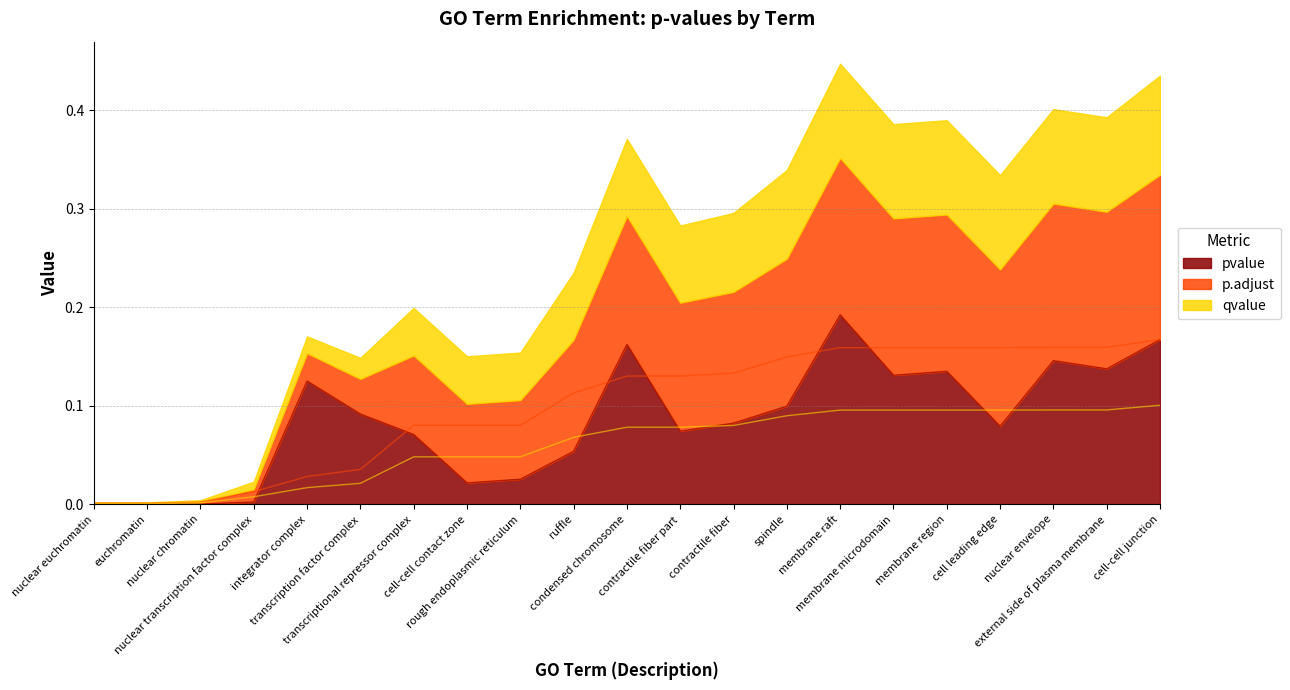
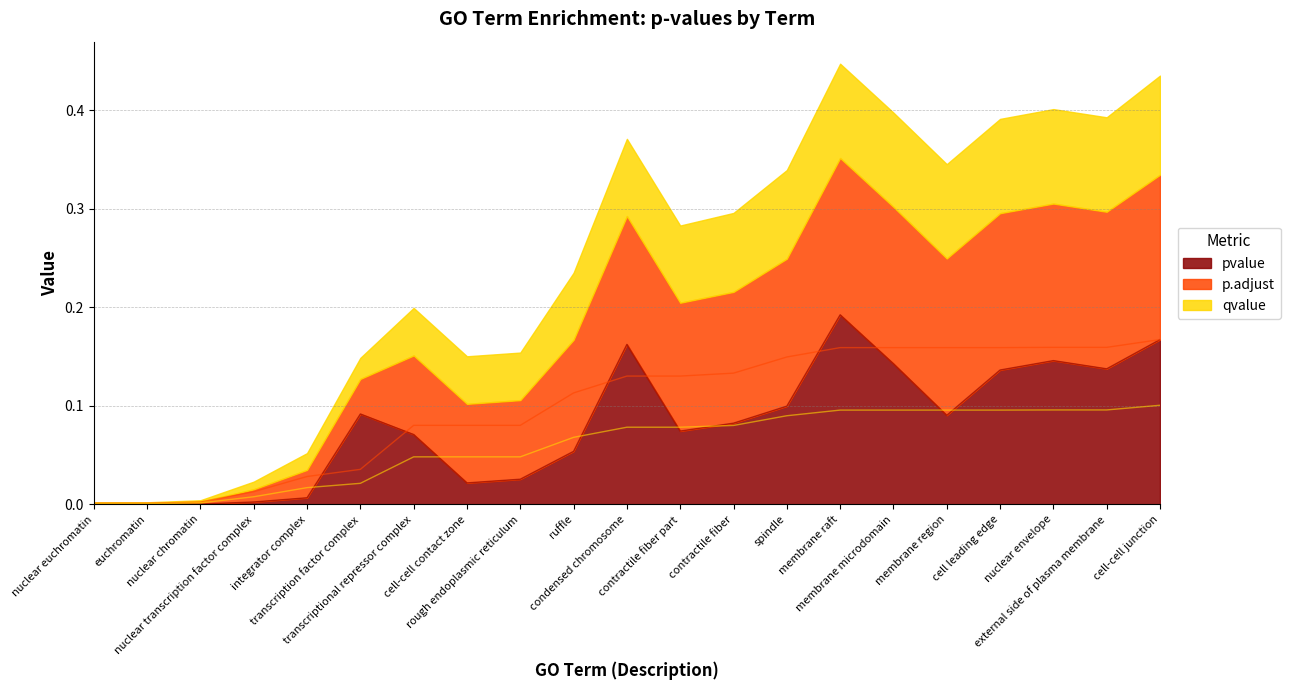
  {
    "pvalue": {
      "nuclear transcription factor complex": 0.00,
-     "integrator complex": 0.13,
+     "integrator complex": 0.01,
      "transcription factor complex": 0.09,
      "transcriptional repressor complex": 0.07,
      "cell-cell contact zone": 0.02,
      "rough endoplasmic reticulum": 0.03,
      "ruffle": 0.05,
      "condensed chromosome": 0.16,
      "contractile fiber part": 0.07,
      "spindle": 0.10,
      "membrane raft": 0.19,
-     "membrane microdomain": 0.13,
-     "membrane region": 0.14,
-     "cell leading edge": 0.08,
+     "membrane microdomain": 0.14,
+     "membrane region": 0.09,
+     "cell leading edge": 0.14,
      "nuclear envelope": 0.15,
      "external side of plasma membrane": 0.14
    }
  }
